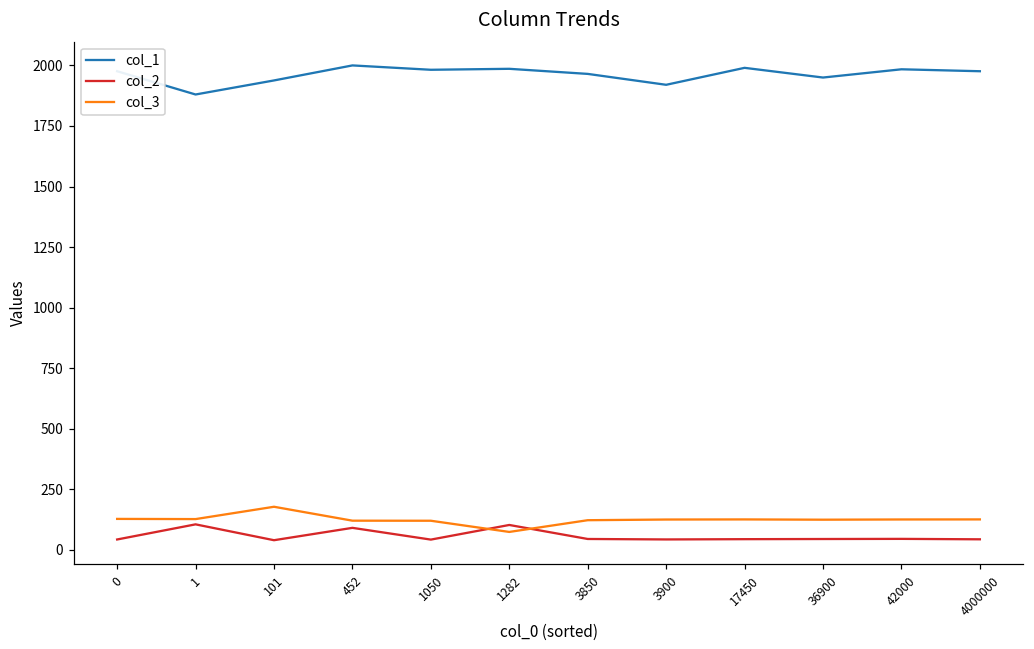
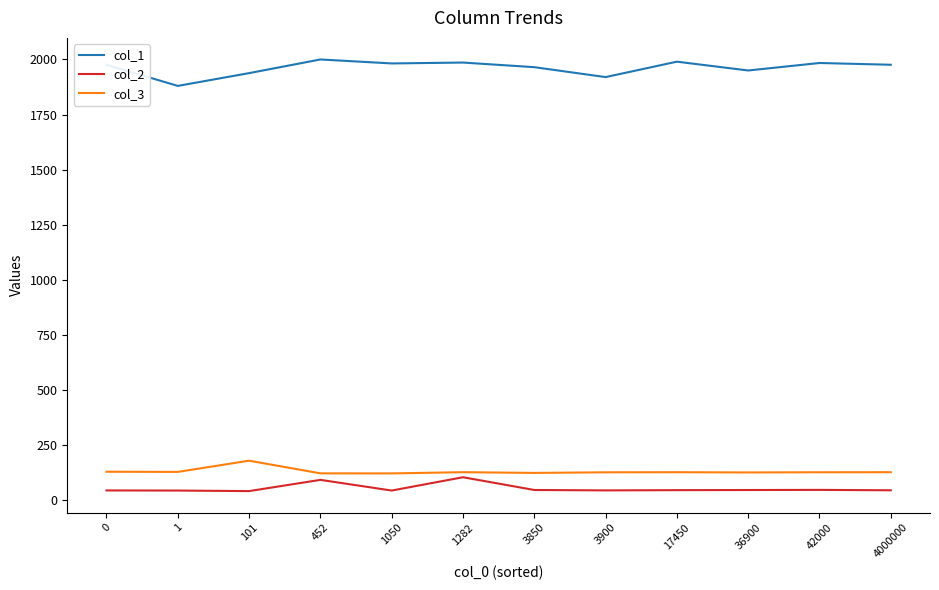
  {
    "col_1": {
      "1": 1880,
      "101": 1940,
      "452": 2000,
      "1050": 1980,
      "1282": 1990,
      "3850": 1970,
      "3900": 1920,
      "17450": 1990,
      "36900": 1950,
      "42000": 1980,
      "4000000": 1980
    },
    "col_2": {
      "0": 40,
-     "1": 110,
+     "1": 40,
      "101": 40,
      "452": 90,
      "1050": 40,
      "1282": 100,
      "3850": 50,
      "3900": 40,
      "17450": 40,
      "36900": 50,
      "42000": 50,
      "4000000": 40
    },
    "col_3": {
      "0": 130,
      "1": 130,
      "101": 180,
      "452": 120,
      "1050": 120,
-     "1282": 70,
+     "1282": 130,
      "3850": 120,
      "3900": 130,
      "17450": 130,
      "36900": 130,
      "42000": 130,
      "4000000": 130
    }
  }
